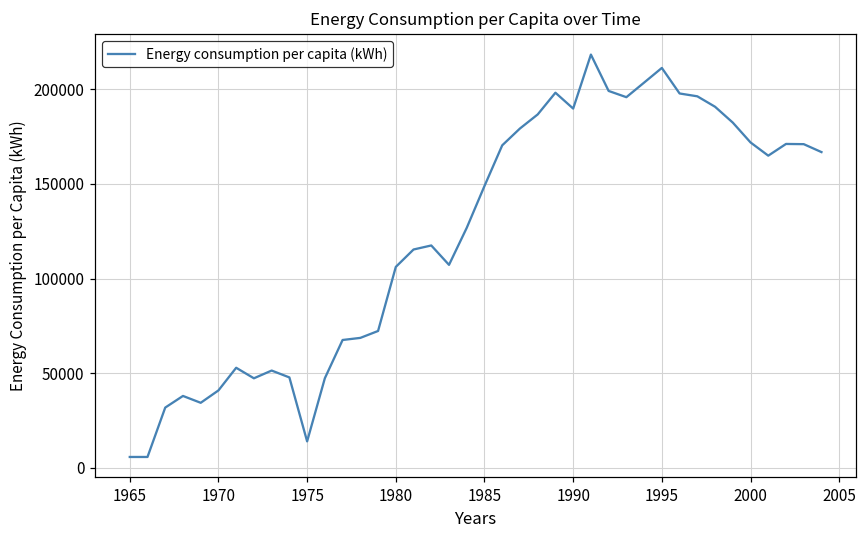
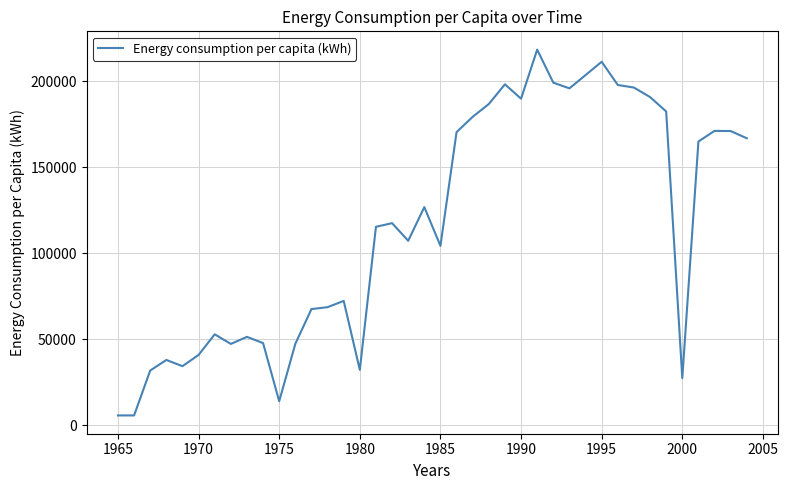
  {
    "1965": 6000,
    "1970": 41000,
    "1975": 14000,
-   "1980": 106000,
-   "1985": 149000,
+   "1980": 32000,
+   "1985": 104000,
    "1990": 190000,
    "1995": 211000,
-   "2000": 172000
+   "2000": 27000
  }
